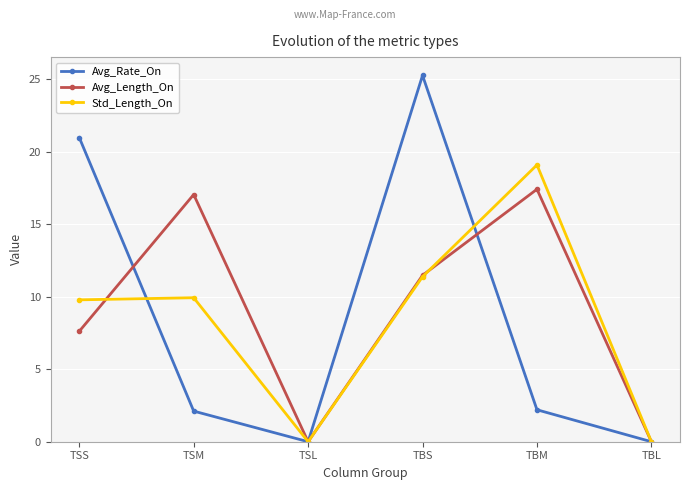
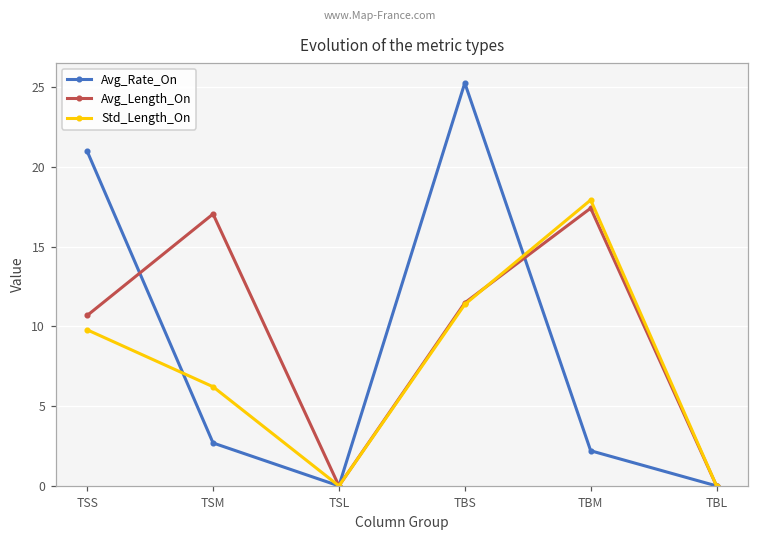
  {
    "Avg_Rate_On": {
      "TSS": 21.0,
-     "TSM": 2.1,
+     "TSM": 2.7,
      "TBS": 25.3,
      "TBM": 2.2
    },
    "Avg_Length_On": {
-     "TSS": 7.6,
+     "TSS": 10.7,
      "TSM": 17.1,
      "TBM": 17.4
    },
    "Std_Length_On": {
      "TSS": 9.8,
-     "TSM": 9.9,
-     "TBM": 19.1
+     "TSM": 6.2,
+     "TBM": 17.9
    }
  }
